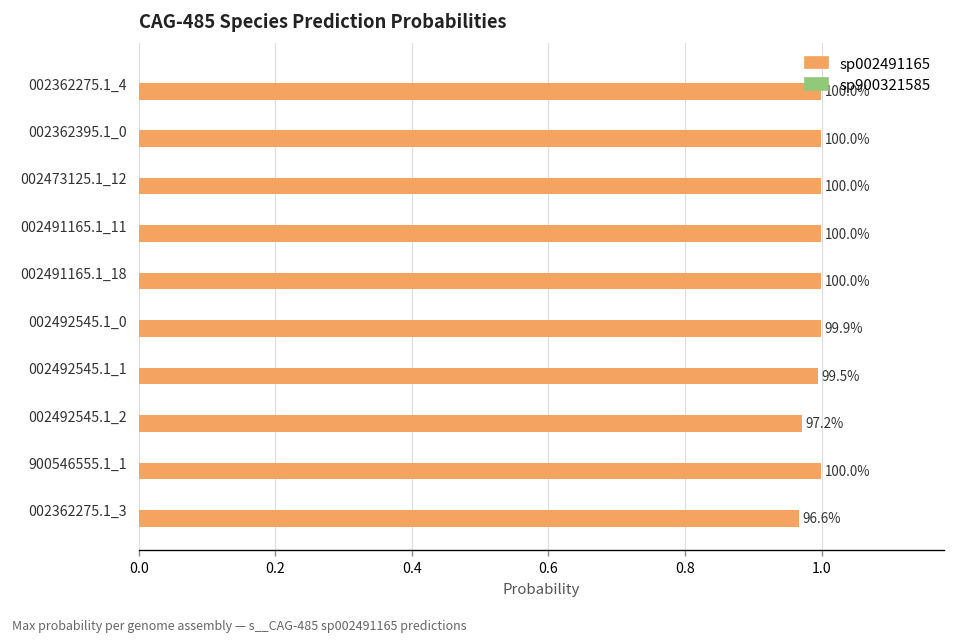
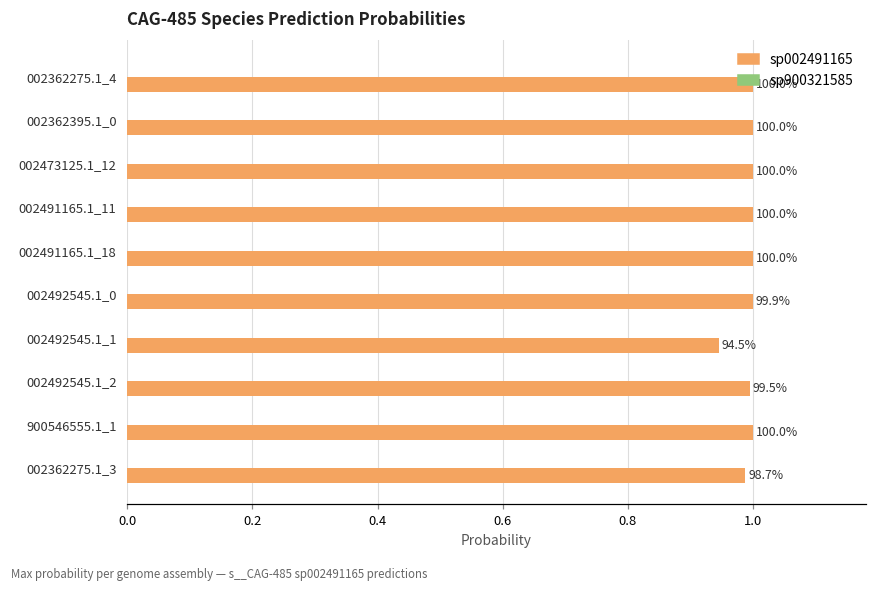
  {
    "sp002491165": {
      "002362275.1_4": "100.0%",
      "002362395.1_0": "100.0%",
      "002473125.1_12": "100.0%",
      "002491165.1_11": "100.0%",
      "002491165.1_18": "100.0%",
      "002492545.1_0": "99.9%",
-     "002492545.1_1": "99.5%",
-     "002492545.1_2": "97.2%",
+     "002492545.1_1": "94.5%",
+     "002492545.1_2": "99.5%",
      "900546555.1_1": "100.0%",
-     "002362275.1_3": "96.6%"
+     "002362275.1_3": "98.7%"
    }
  }
